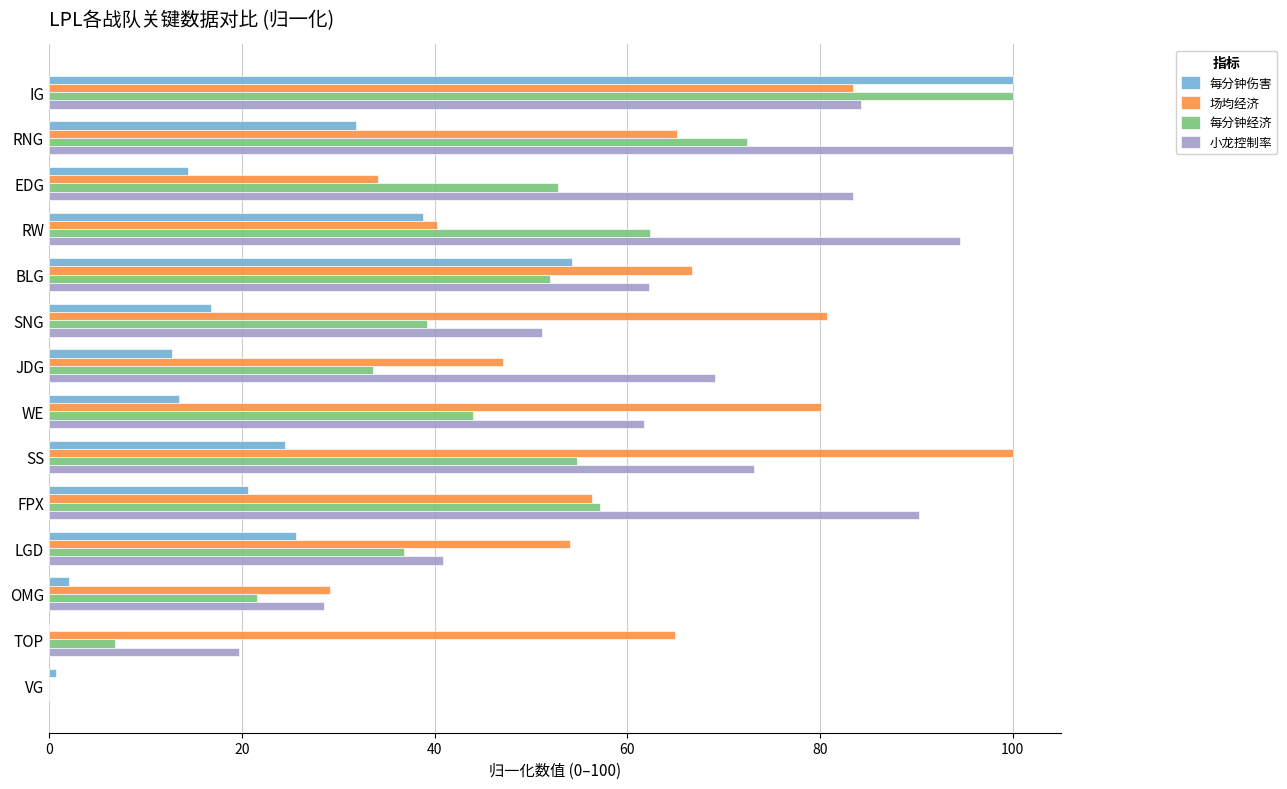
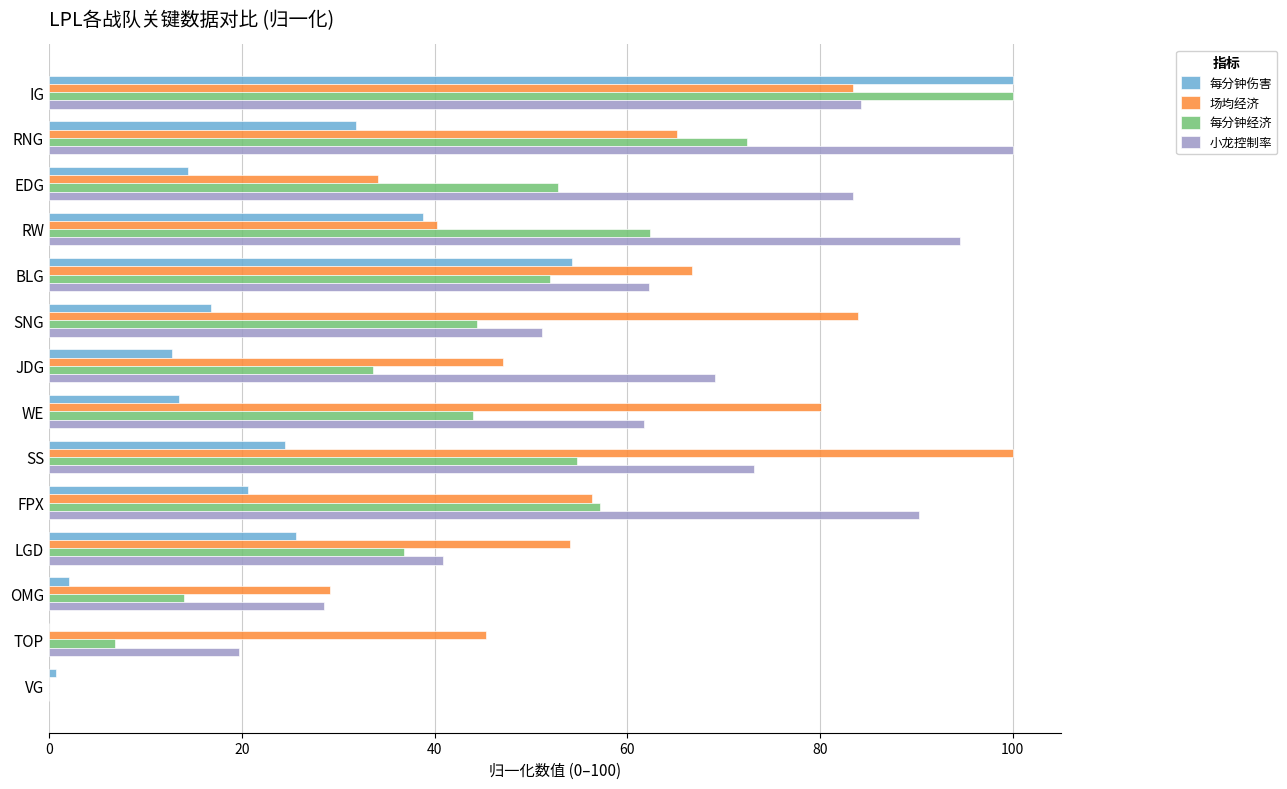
  {
    "场均经济": {
      "IG": 83,
      "RNG": 65,
      "EDG": 34,
      "RW": 40,
      "BLG": 67,
-     "SNG": 81,
+     "SNG": 84,
      "JDG": 47,
      "WE": 80,
      "SS": 100,
      "FPX": 56,
      "LGD": 54,
      "OMG": 29,
-     "TOP": 65,
+     "TOP": 45,
      "VG": 0
    },
    "每分钟经济": {
      "IG": 100,
      "RNG": 72,
      "EDG": 53,
      "RW": 62,
      "BLG": 52,
-     "SNG": 39,
+     "SNG": 44,
      "JDG": 34,
      "WE": 44,
      "SS": 55,
      "FPX": 57,
      "LGD": 37,
-     "OMG": 22,
+     "OMG": 14,
      "TOP": 7,
      "VG": 0
    }
  }
